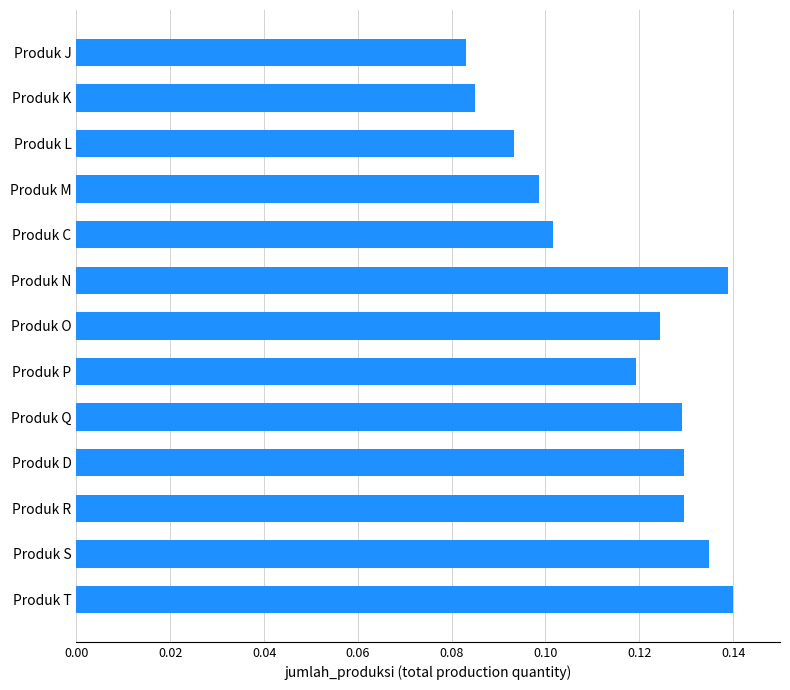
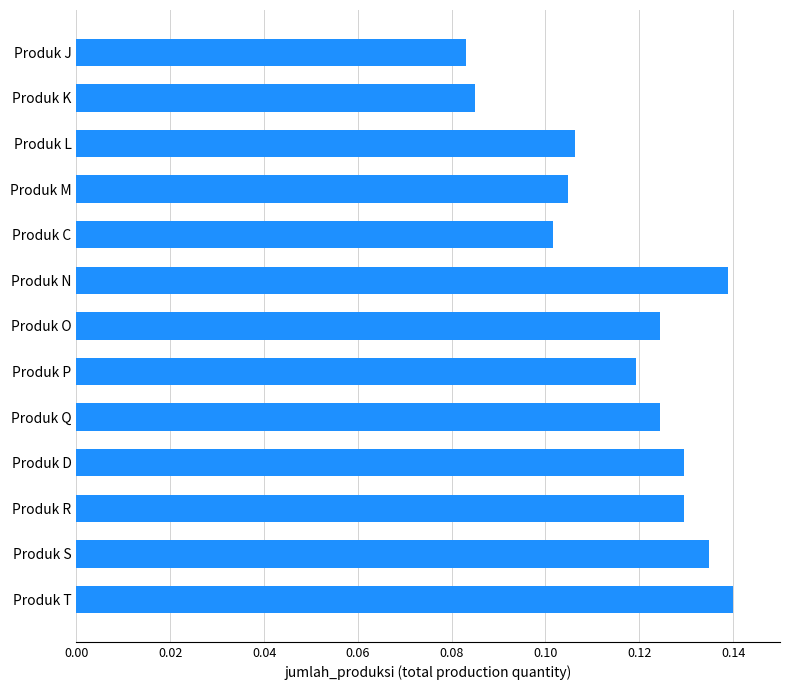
  {
    "Produk J": 0.083,
    "Produk K": 0.085,
-   "Produk L": 0.093,
-   "Produk M": 0.099,
+   "Produk L": 0.106,
+   "Produk M": 0.105,
    "Produk C": 0.102,
    "Produk N": 0.139,
    "Produk O": 0.124,
    "Produk P": 0.119,
-   "Produk Q": 0.129,
+   "Produk Q": 0.124,
    "Produk D": 0.130,
    "Produk R": 0.130,
    "Produk S": 0.135,
    "Produk T": 0.140
  }
